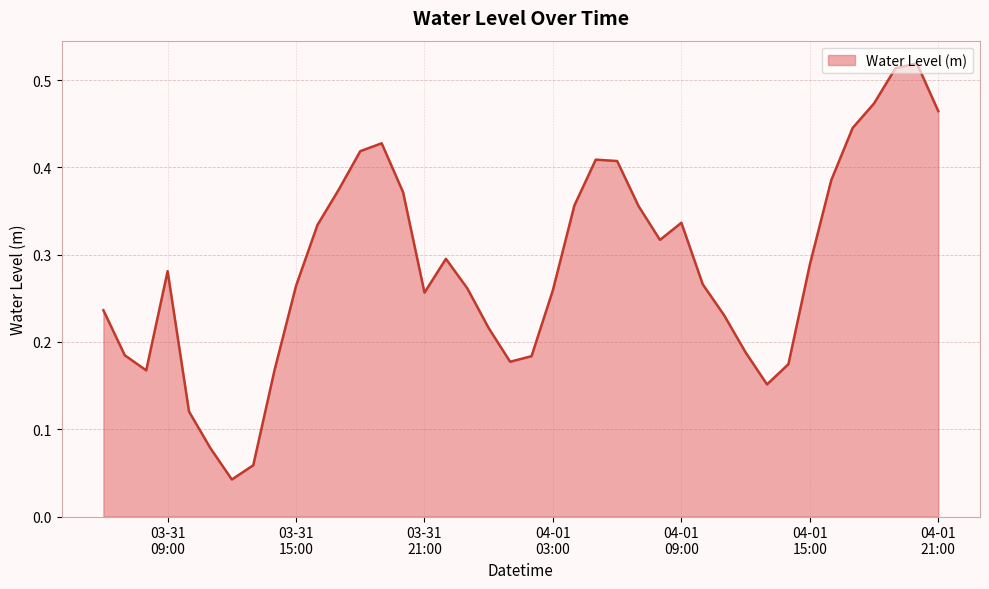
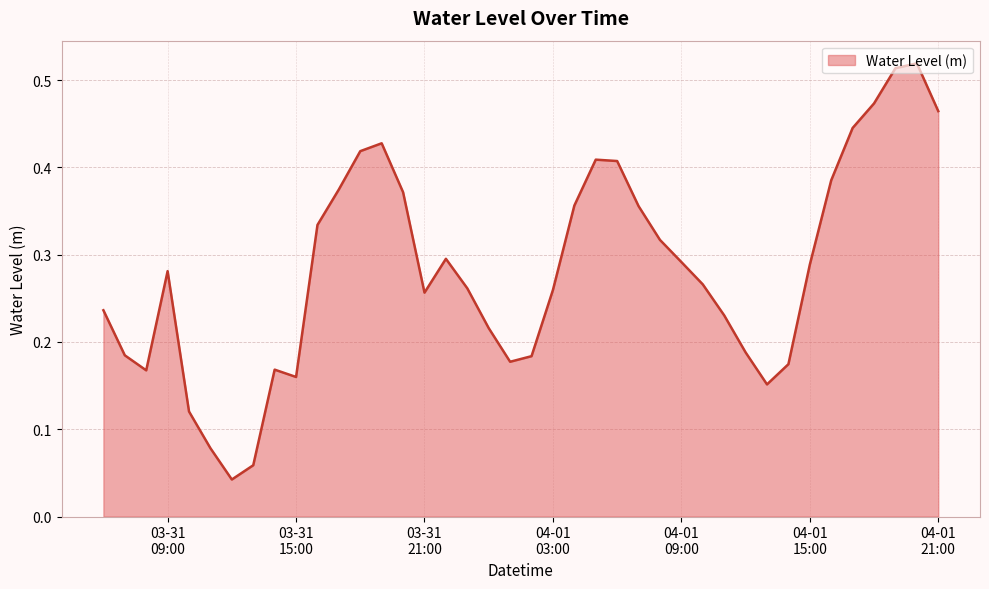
  {
    "03-31 09:00": 0.28,
-   "03-31 15:00": 0.26,
+   "03-31 15:00": 0.16,
    "03-31 21:00": 0.26,
    "04-01 03:00": 0.26,
-   "04-01 09:00": 0.34,
+   "04-01 09:00": 0.29,
    "04-01 15:00": 0.29,
    "04-01 21:00": 0.46
  }
